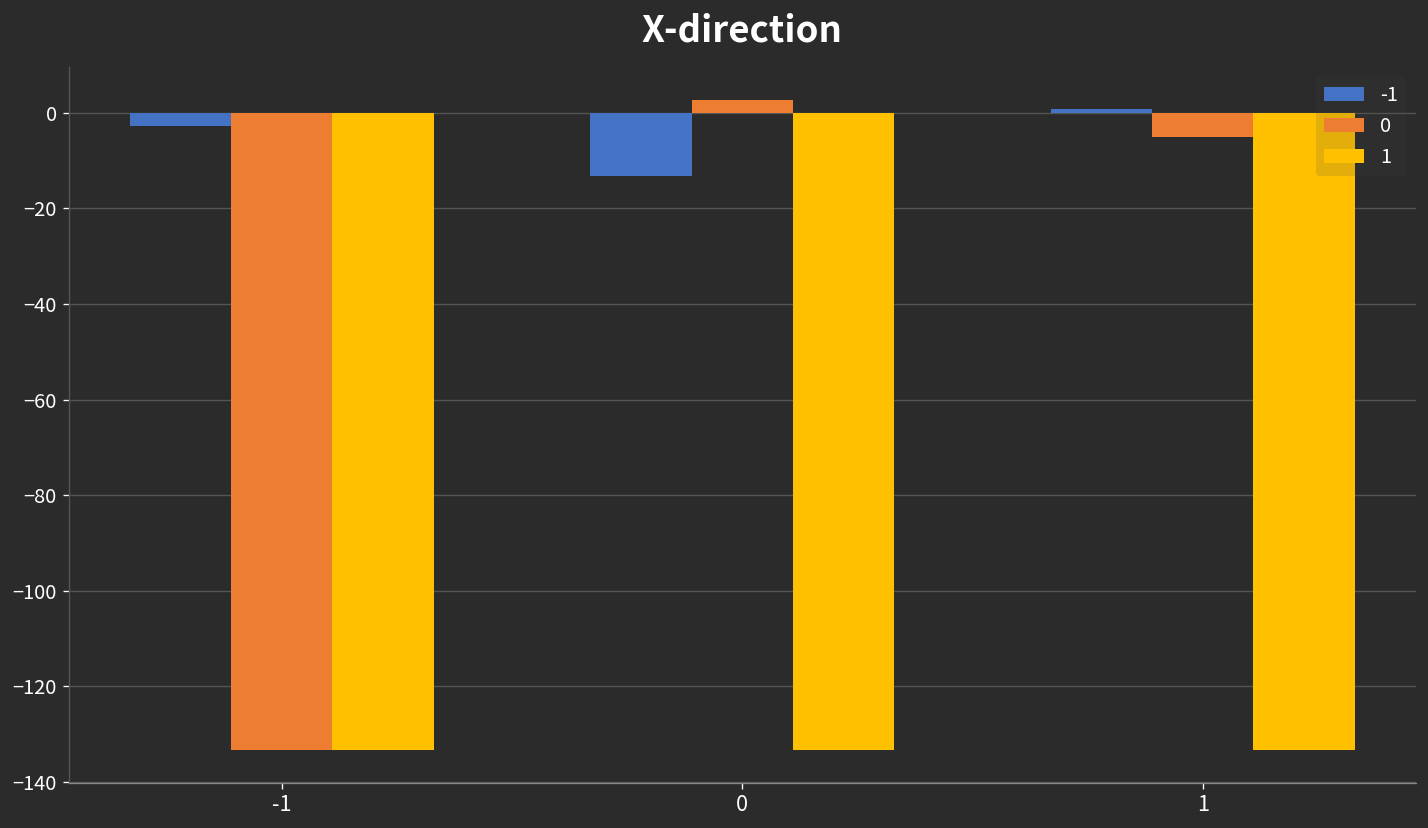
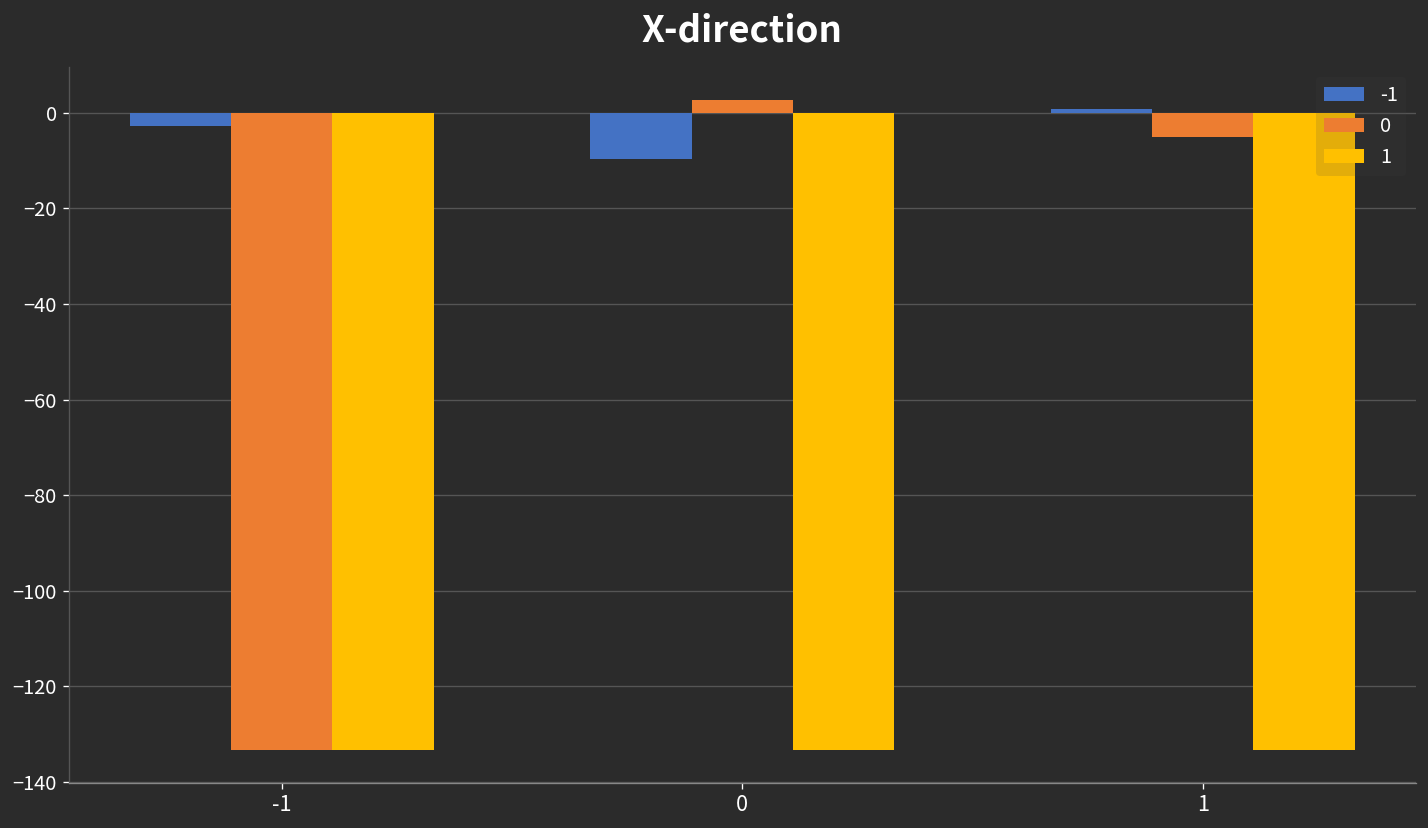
  {
    "-1": {
      "-1": -3,
-     "0": -13,
+     "0": -10,
      "1": 1
    },
    "0": {
      "-1": -133,
      "0": 3,
      "1": -5
    },
    "1": {
      "-1": -133,
      "0": -133,
      "1": -133
    }
  }
